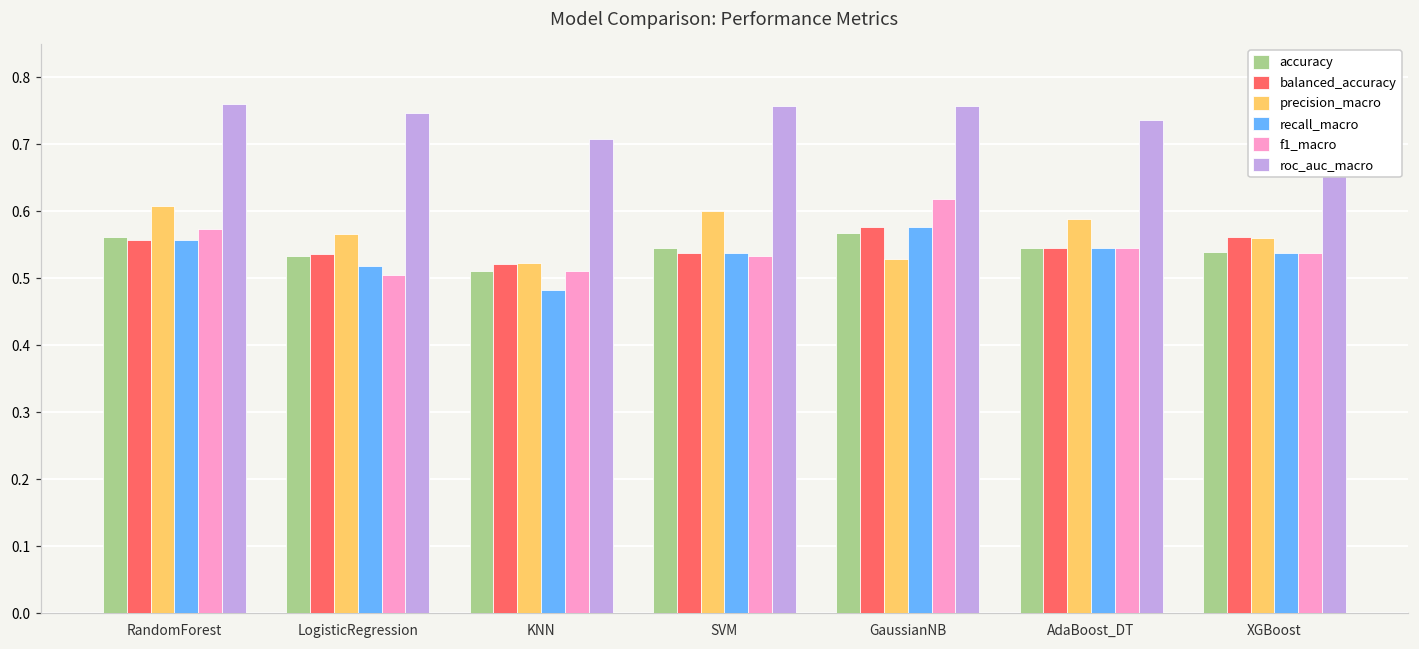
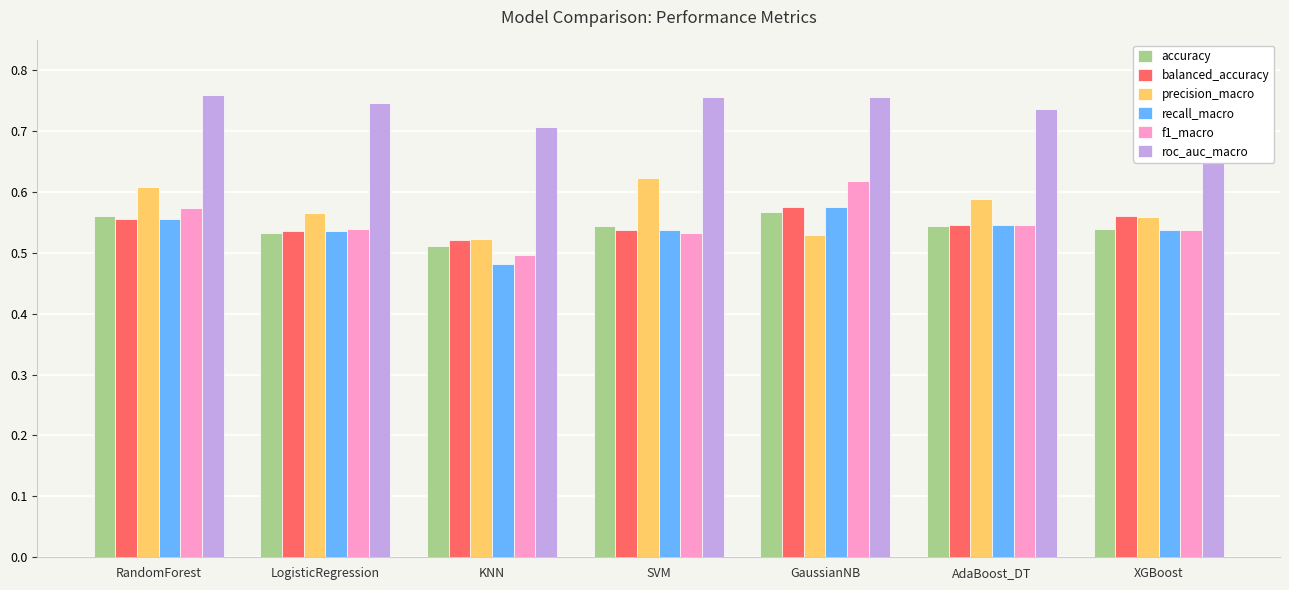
  {
    "accuracy": {
      "RandomForest": 0.56,
      "LogisticRegression": 0.53,
      "KNN": 0.51,
      "SVM": 0.54,
      "GaussianNB": 0.57,
      "AdaBoost_DT": 0.54,
      "XGBoost": 0.54
    },
    "balanced_accuracy": {
      "RandomForest": 0.56,
      "LogisticRegression": 0.54,
      "KNN": 0.52,
      "SVM": 0.54,
      "GaussianNB": 0.58,
      "AdaBoost_DT": 0.55,
      "XGBoost": 0.56
    },
    "precision_macro": {
      "RandomForest": 0.61,
      "LogisticRegression": 0.57,
      "KNN": 0.52,
-     "SVM": 0.60,
+     "SVM": 0.62,
      "GaussianNB": 0.53,
      "AdaBoost_DT": 0.59,
      "XGBoost": 0.56
    },
    "recall_macro": {
      "RandomForest": 0.56,
-     "LogisticRegression": 0.52,
+     "LogisticRegression": 0.54,
      "KNN": 0.48,
      "SVM": 0.54,
      "GaussianNB": 0.58,
      "AdaBoost_DT": 0.55,
      "XGBoost": 0.54
    },
    "f1_macro": {
      "RandomForest": 0.57,
-     "LogisticRegression": 0.51,
-     "KNN": 0.51,
+     "LogisticRegression": 0.54,
+     "KNN": 0.50,
      "SVM": 0.53,
      "GaussianNB": 0.62,
      "AdaBoost_DT": 0.55,
      "XGBoost": 0.54
    },
    "roc_auc_macro": {
      "RandomForest": 0.76,
      "LogisticRegression": 0.75,
      "KNN": 0.71,
      "SVM": 0.76,
      "GaussianNB": 0.76,
      "AdaBoost_DT": 0.74
    }
  }
